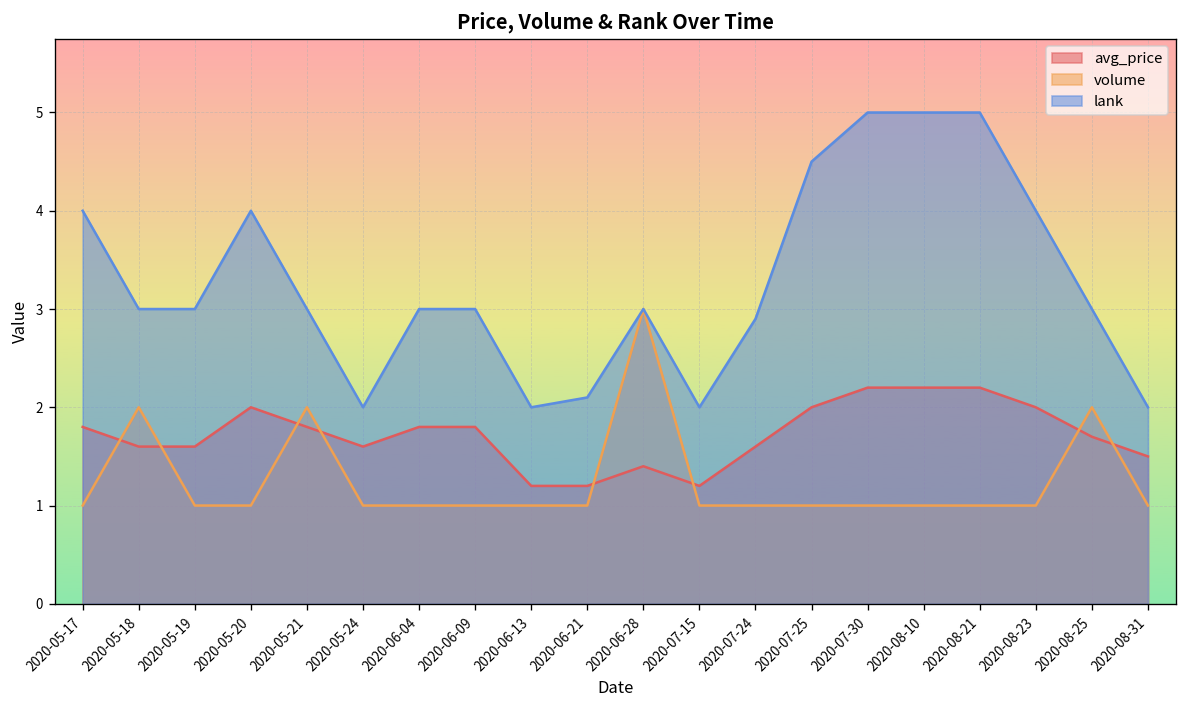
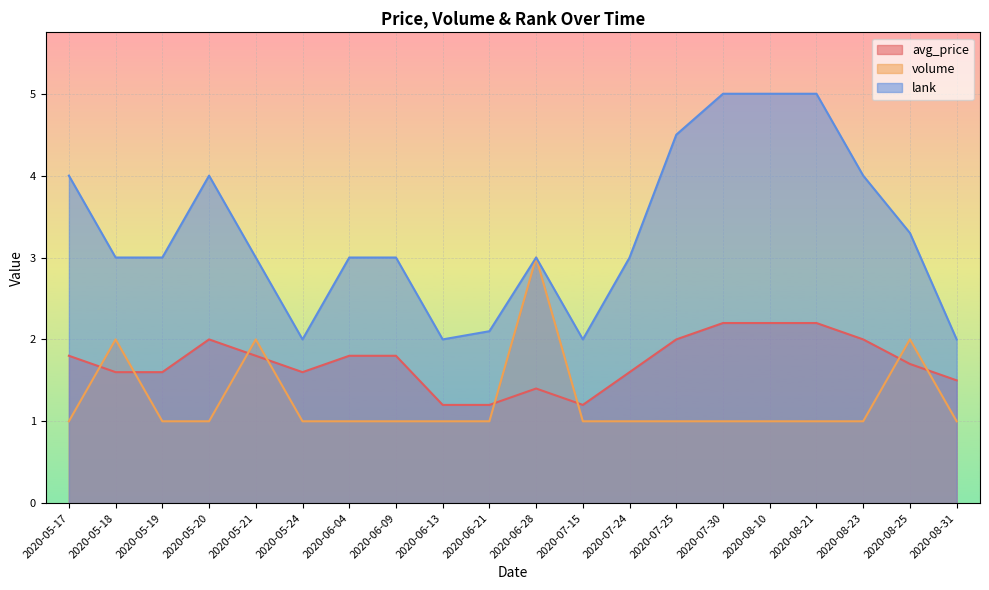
  {
    "lank": {
      "2020-05-17": 4.0,
      "2020-05-18": 3.0,
      "2020-05-19": 3.0,
      "2020-05-20": 4.0,
      "2020-05-21": 3.0,
      "2020-05-24": 2.0,
      "2020-06-04": 3.0,
      "2020-06-09": 3.0,
      "2020-06-13": 2.0,
      "2020-06-21": 2.1,
      "2020-07-15": 2.0,
-     "2020-07-24": 2.9,
+     "2020-07-24": 3.0,
      "2020-07-25": 4.5,
      "2020-07-30": 5.0,
      "2020-08-10": 5.0,
      "2020-08-21": 5.0,
      "2020-08-23": 4.0,
-     "2020-08-25": 3.0,
+     "2020-08-25": 3.3,
      "2020-08-31": 2.0
    }
  }
